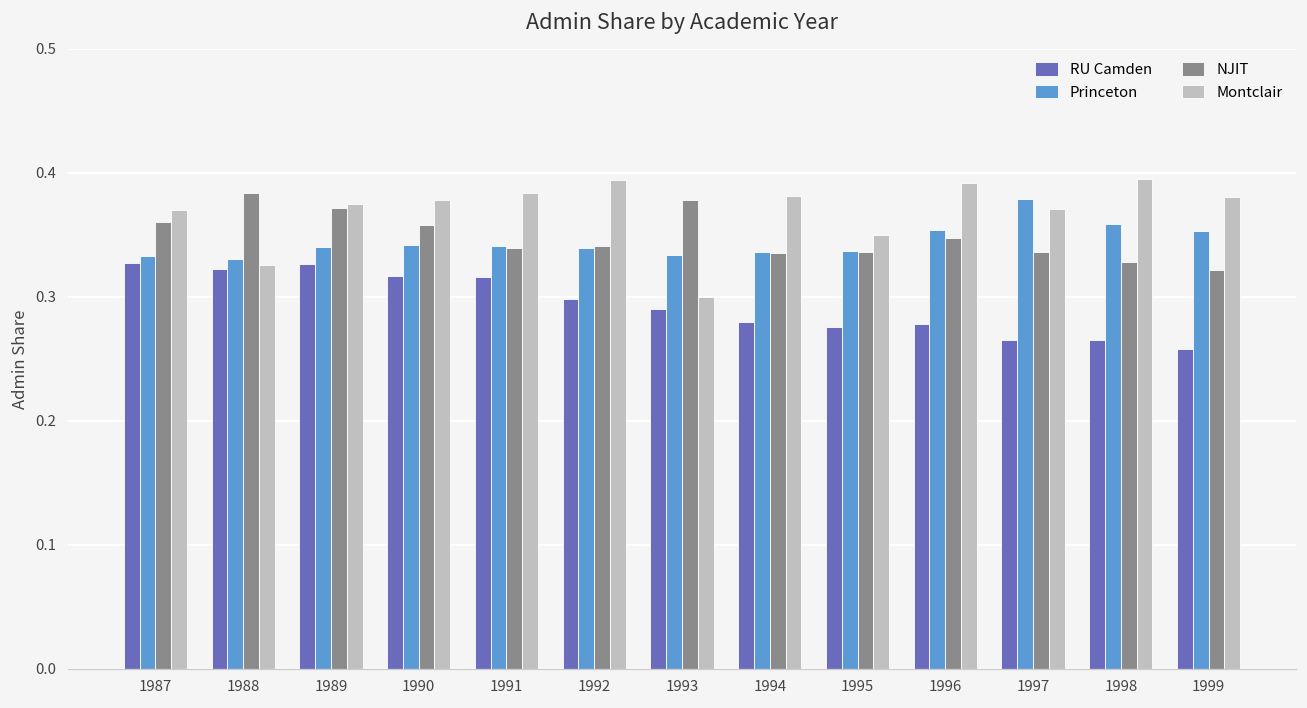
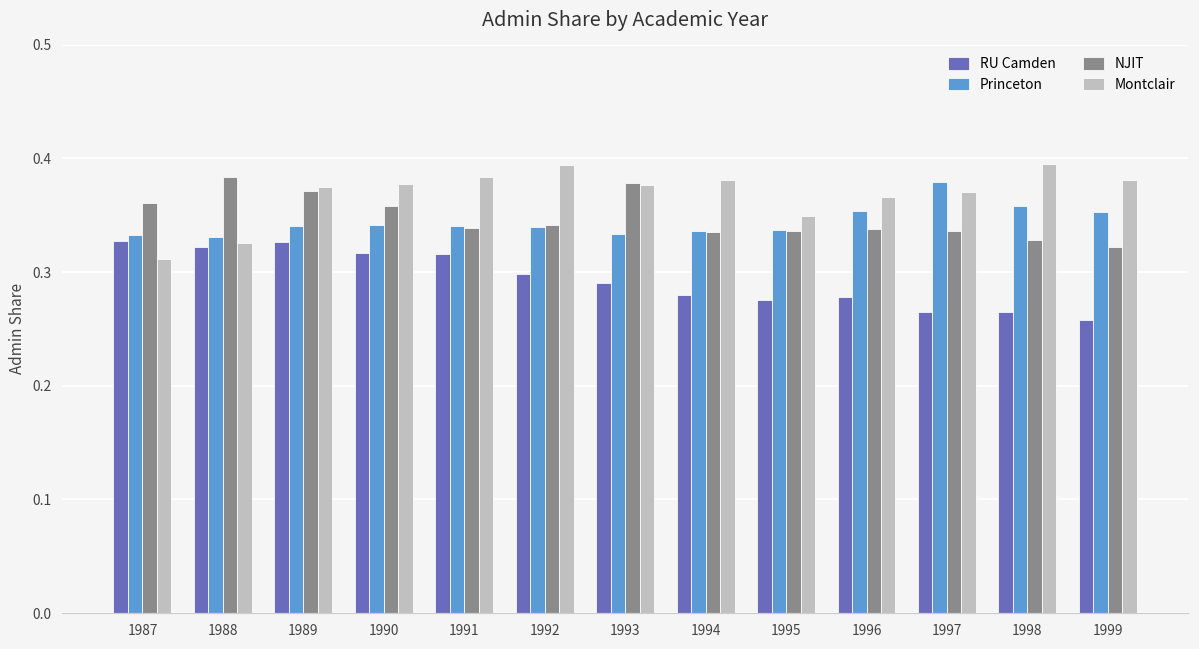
  {
    "NJIT": {
      "1987": 0.361,
      "1988": 0.384,
      "1989": 0.371,
      "1990": 0.358,
      "1991": 0.339,
      "1992": 0.341,
      "1993": 0.378,
      "1994": 0.335,
      "1995": 0.336,
-     "1996": 0.347,
+     "1996": 0.338,
      "1997": 0.336,
      "1998": 0.328,
      "1999": 0.322
    },
    "Montclair": {
-     "1987": 0.370,
+     "1987": 0.311,
      "1988": 0.326,
      "1989": 0.375,
      "1990": 0.378,
      "1991": 0.384,
      "1992": 0.394,
-     "1993": 0.300,
+     "1993": 0.377,
      "1994": 0.381,
      "1995": 0.350,
-     "1996": 0.392,
+     "1996": 0.366,
      "1997": 0.370,
      "1998": 0.395,
      "1999": 0.381
    }
  }
